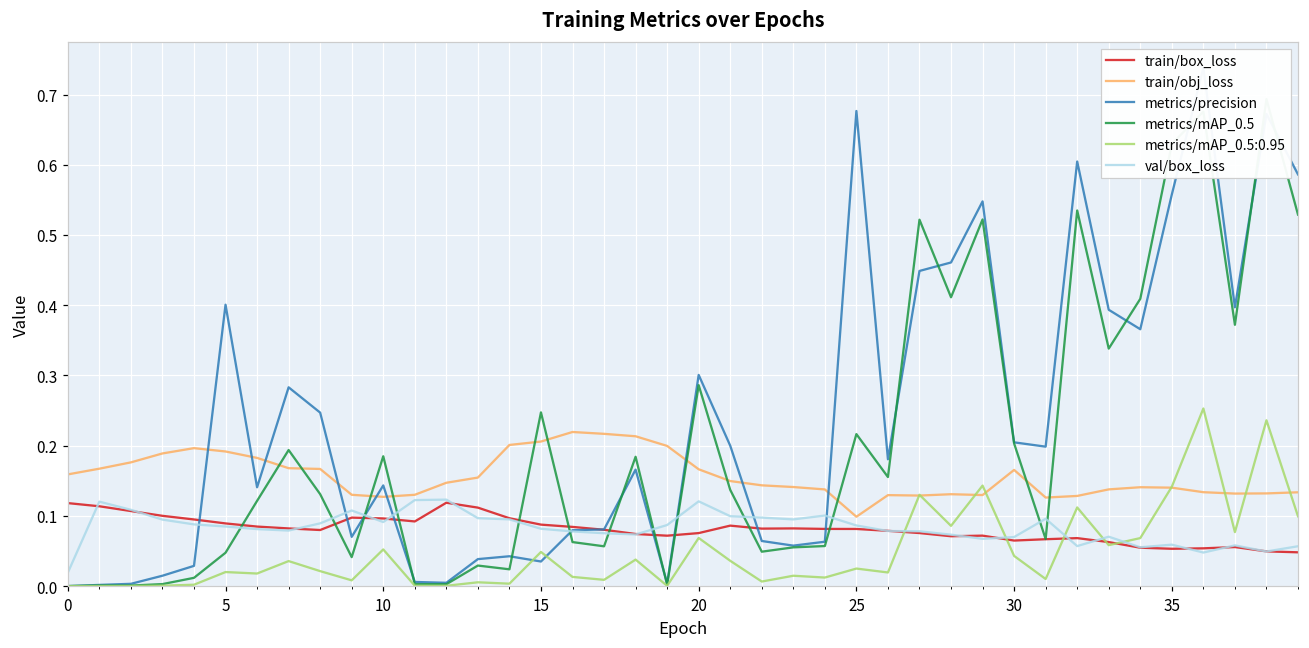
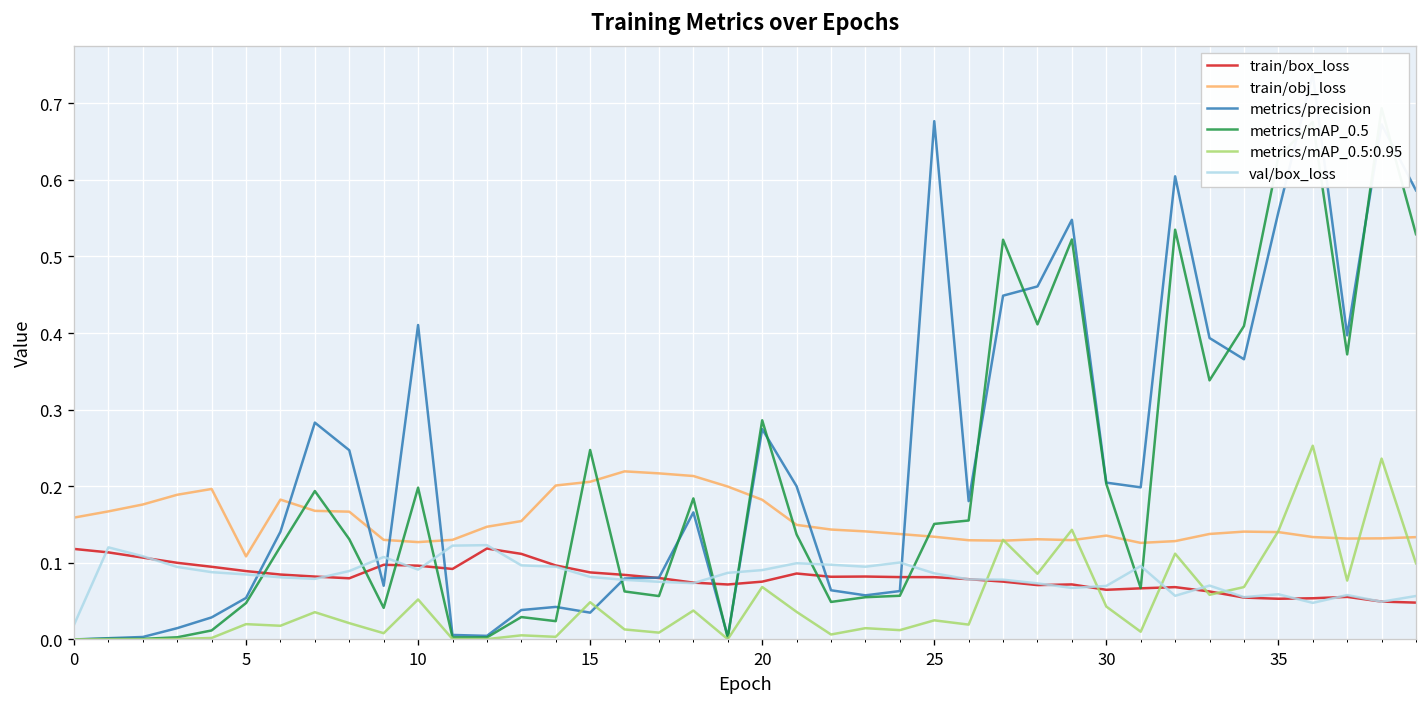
  {
    "train/box_loss": {
      "0": 0.12,
      "5": 0.09,
      "10": 0.10,
      "15": 0.09,
      "20": 0.08,
      "25": 0.08,
      "30": 0.06,
      "35": 0.05
    },
    "train/obj_loss": {
      "0": 0.16,
-     "5": 0.19,
+     "5": 0.11,
      "10": 0.13,
      "15": 0.21,
-     "20": 0.17,
-     "25": 0.10,
-     "30": 0.17
+     "20": 0.18,
+     "25": 0.13,
+     "30": 0.14
    },
    "metrics/precision": {
-     "5": 0.40,
-     "10": 0.14,
+     "5": 0.05,
+     "10": 0.41,
      "15": 0.04,
-     "20": 0.30,
+     "20": 0.27,
      "25": 0.68,
      "35": 0.56
    },
    "metrics/mAP_0.5": {
      "5": 0.05,
-     "10": 0.18,
+     "10": 0.20,
      "15": 0.25,
      "20": 0.29,
-     "25": 0.22
+     "25": 0.15
    },
    "metrics/mAP_0.5:0.95": {
      "5": 0.02,
      "10": 0.05,
      "15": 0.05,
      "20": 0.07,
      "25": 0.02,
      "30": 0.04
    },
    "val/box_loss": {
      "0": 0.02,
      "5": 0.08,
      "10": 0.09,
      "15": 0.08,
-     "20": 0.12,
+     "20": 0.09,
      "25": 0.09,
      "30": 0.07,
      "35": 0.06
    }
  }
